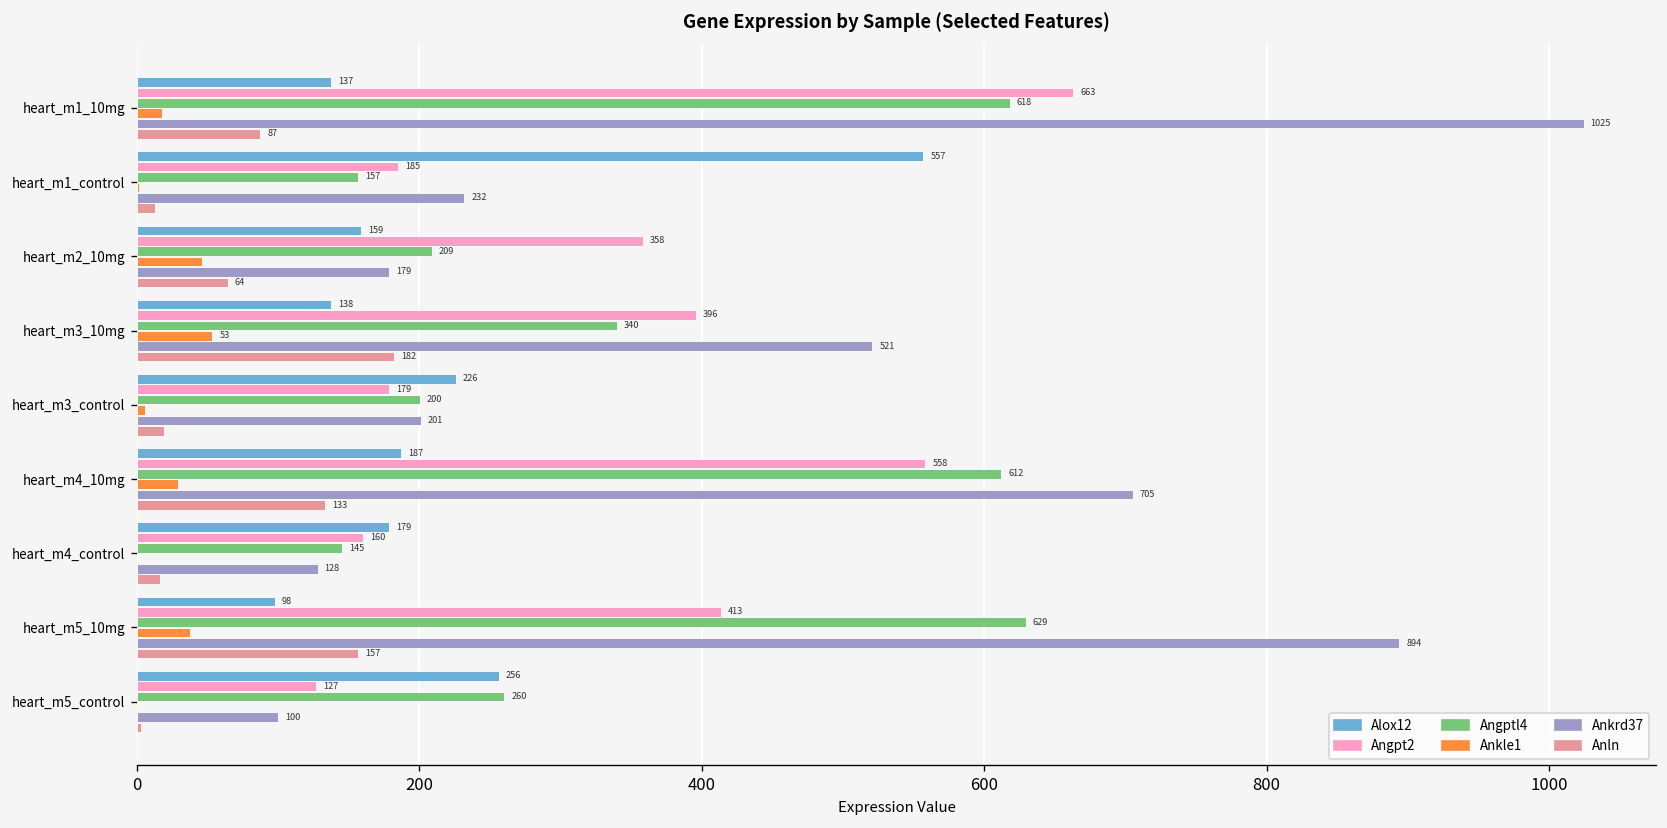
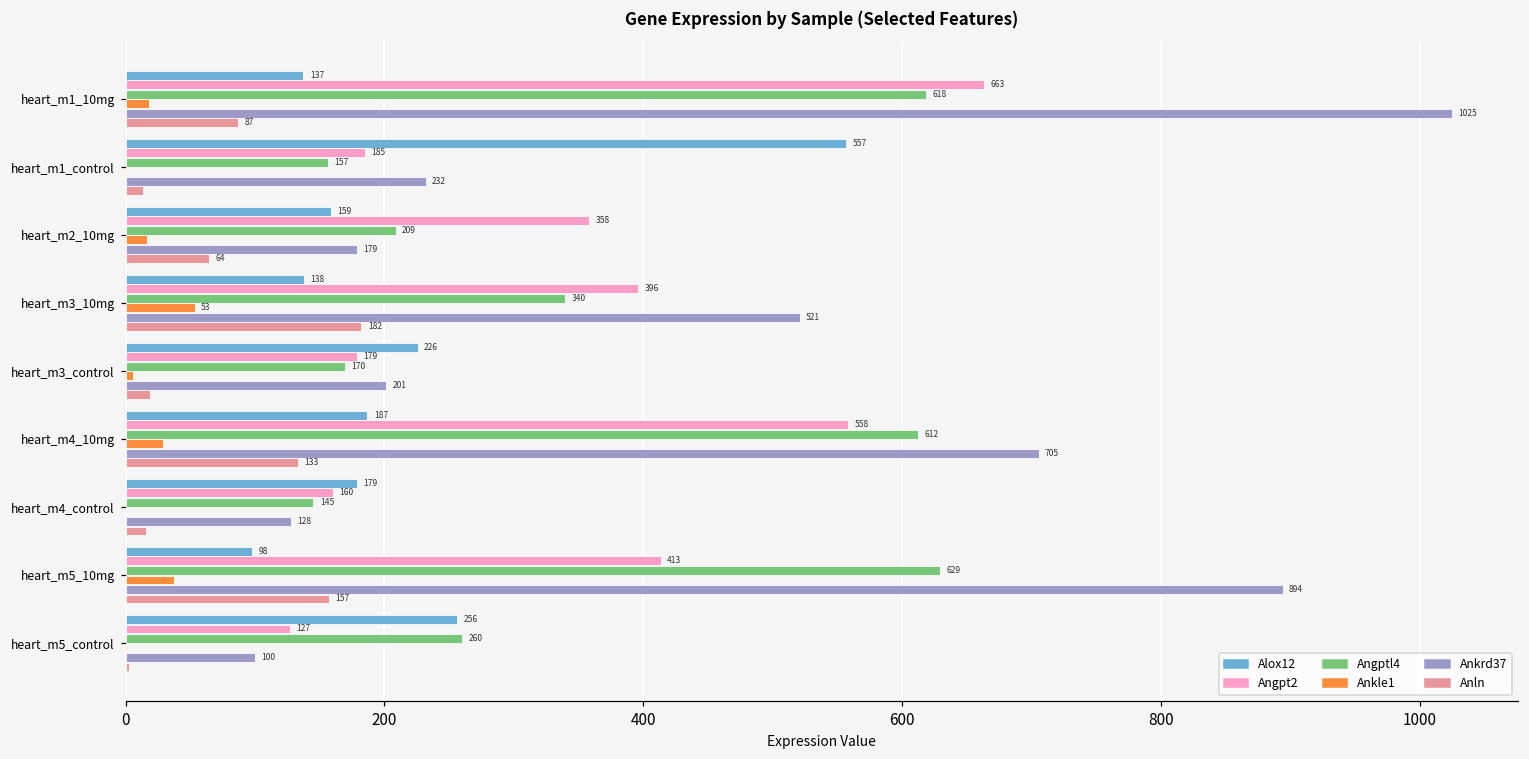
  {
    "Angptl4": {
      "heart_m1_10mg": 618,
      "heart_m1_control": 157,
      "heart_m2_10mg": 209,
      "heart_m3_10mg": 340,
-     "heart_m3_control": 200,
+     "heart_m3_control": 170,
      "heart_m4_10mg": 612,
      "heart_m4_control": 145,
      "heart_m5_10mg": 629,
      "heart_m5_control": 260
    },
    "Ankle1": {
      "heart_m1_10mg": 18,
-     "heart_m2_10mg": 46,
+     "heart_m2_10mg": 17,
      "heart_m3_control": 6,
      "heart_m4_10mg": 29,
      "heart_m4_control": 0,
      "heart_m5_10mg": 38
    }
  }
